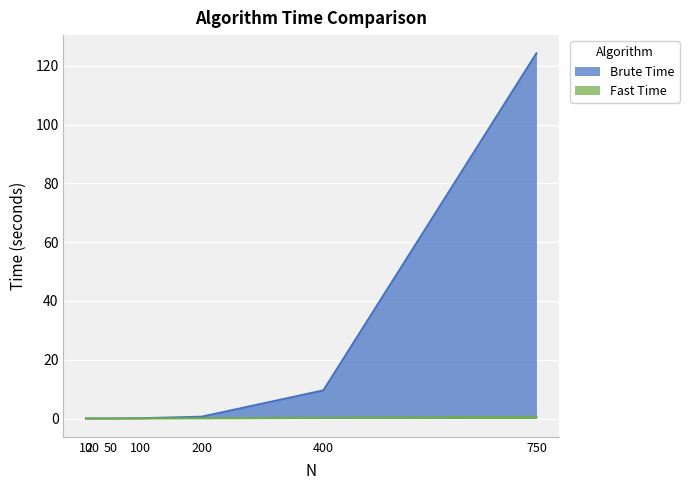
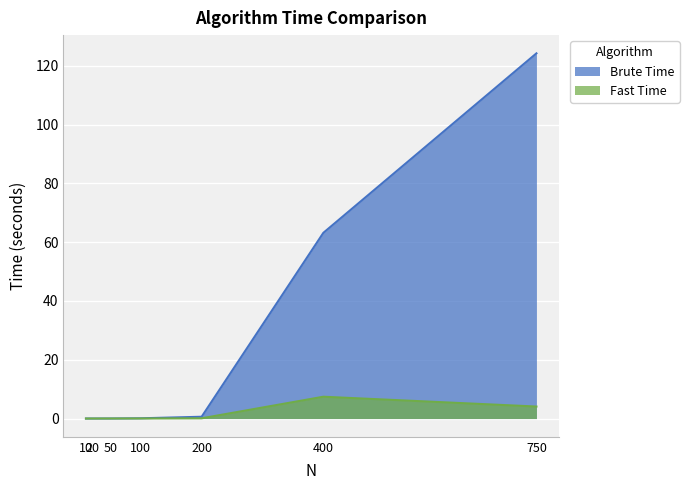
  {
    "Brute Time": {
-     "400": 10,
+     "400": 63,
      "750": 124
    },
    "Fast Time": {
-     "400": 0,
-     "750": 1
+     "400": 7,
+     "750": 4
    }
  }
